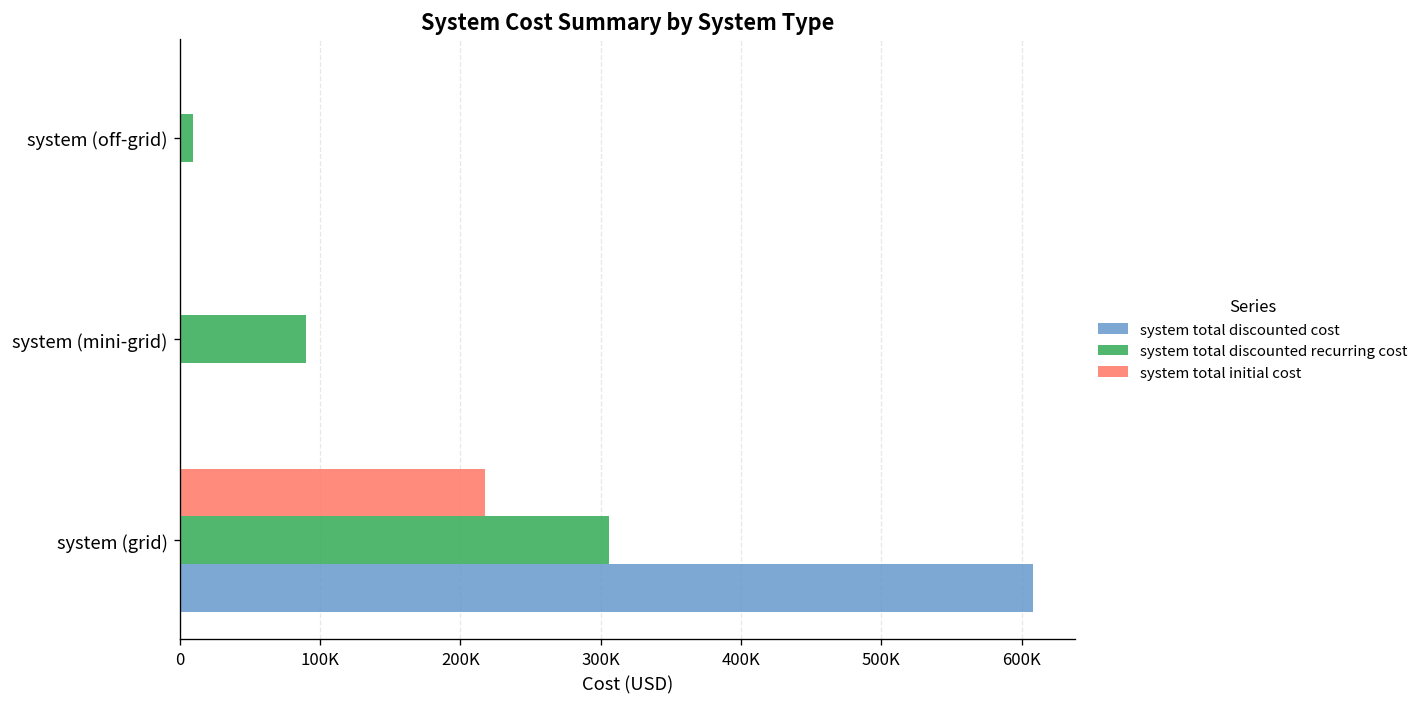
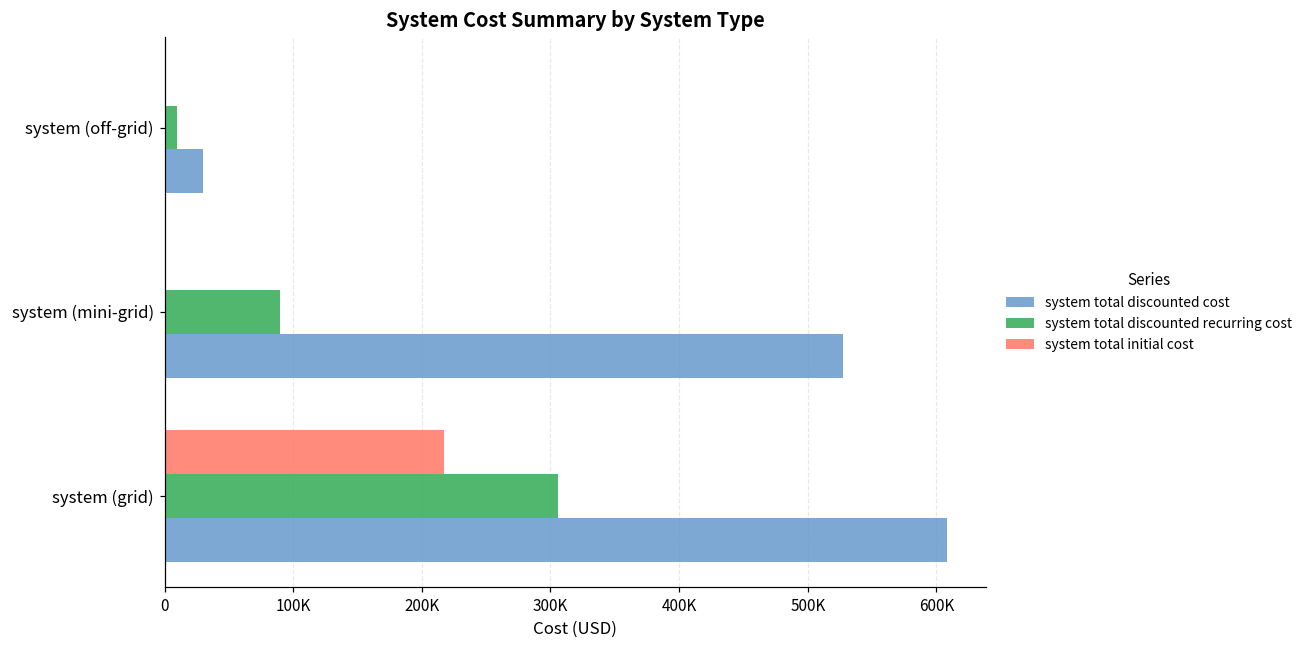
  {
    "system total discounted cost": {
-     "system (off-grid)": 0,
-     "system (mini-grid)": 0,
+     "system (off-grid)": 30000,
+     "system (mini-grid)": 528000,
      "system (grid)": 608000
    },
    "system total discounted recurring cost": {
      "system (off-grid)": 9000,
      "system (mini-grid)": 90000,
      "system (grid)": 306000
    },
    "system total initial cost": {
      "system (off-grid)": 0,
      "system (mini-grid)": 0,
      "system (grid)": 217000
    }
  }
